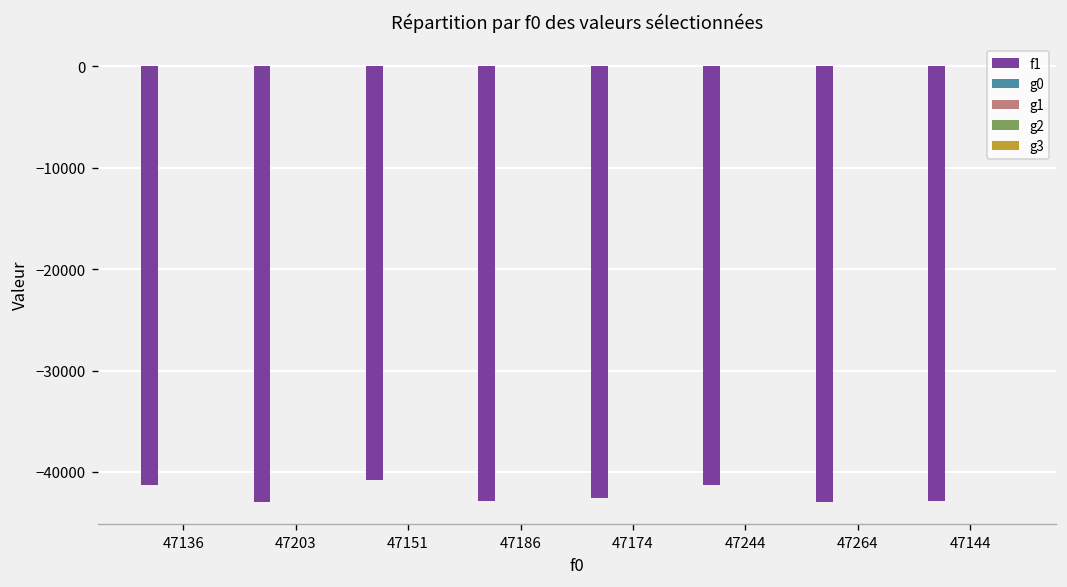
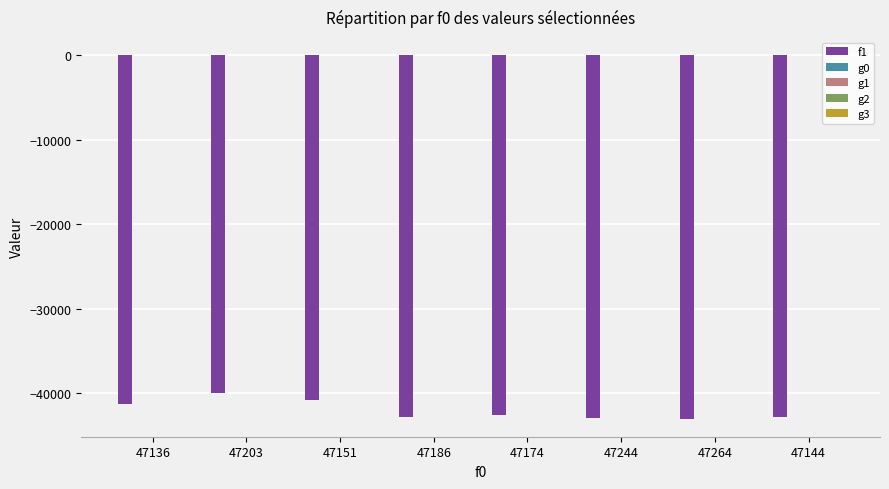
  {
    "f1": {
      "47136": -41000,
-     "47203": -43000,
+     "47203": -40000,
      "47151": -41000,
      "47186": -43000,
      "47174": -43000,
-     "47244": -41000,
+     "47244": -43000,
      "47264": -43000,
      "47144": -43000
    }
  }
